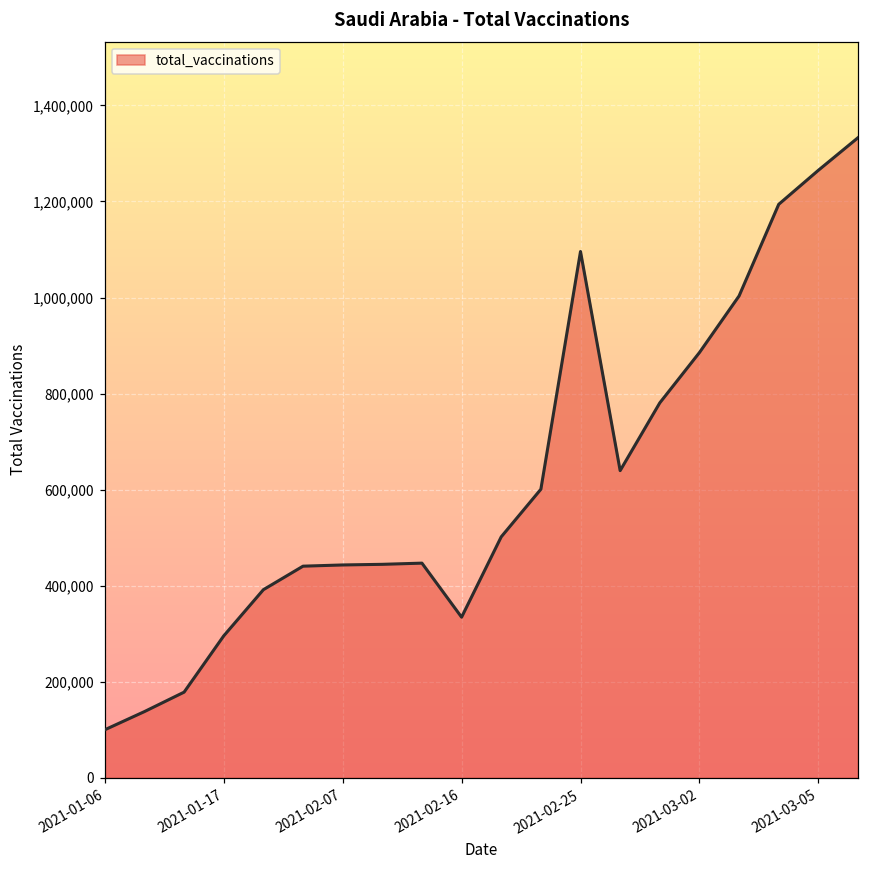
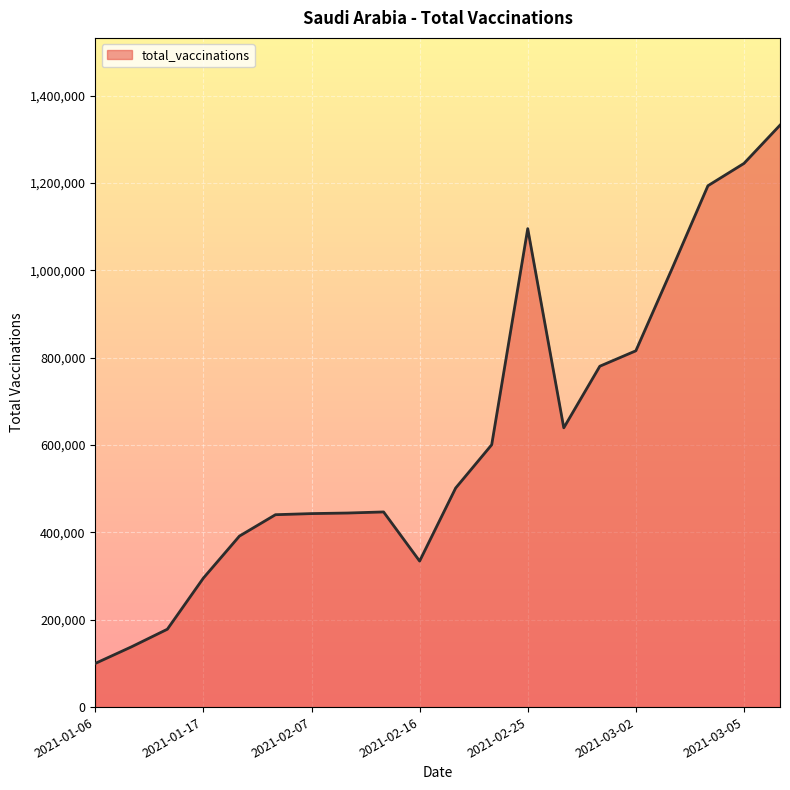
  {
    "2021-01-06": "100,000",
    "2021-01-17": "300,000",
    "2021-02-07": "440,000",
    "2021-02-16": "330,000",
    "2021-02-25": "1,100,000",
-   "2021-03-02": "890,000",
-   "2021-03-05": "1,260,000"
+   "2021-03-02": "820,000",
+   "2021-03-05": "1,250,000"
  }
